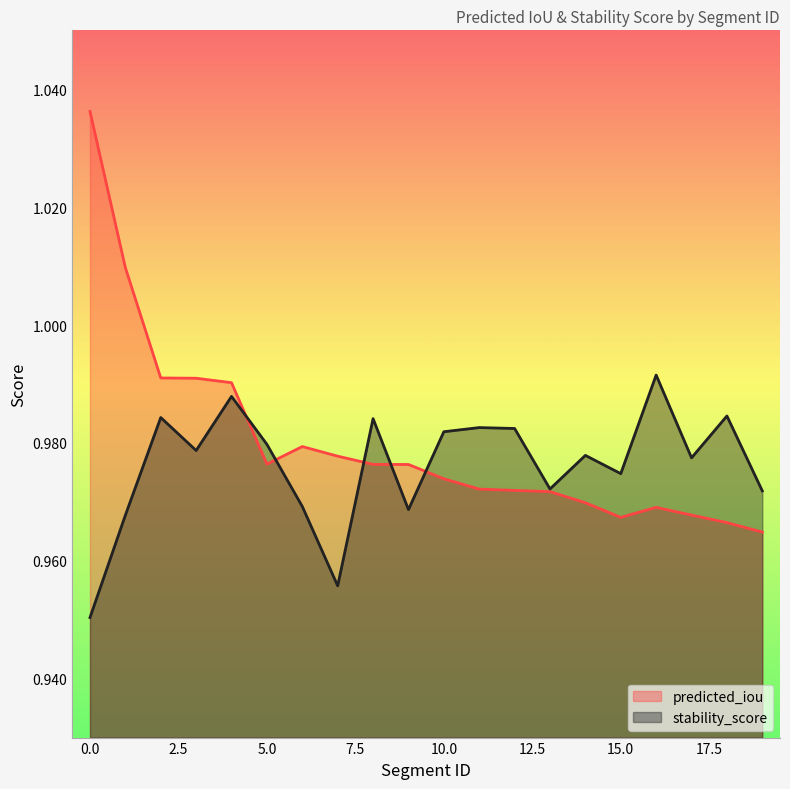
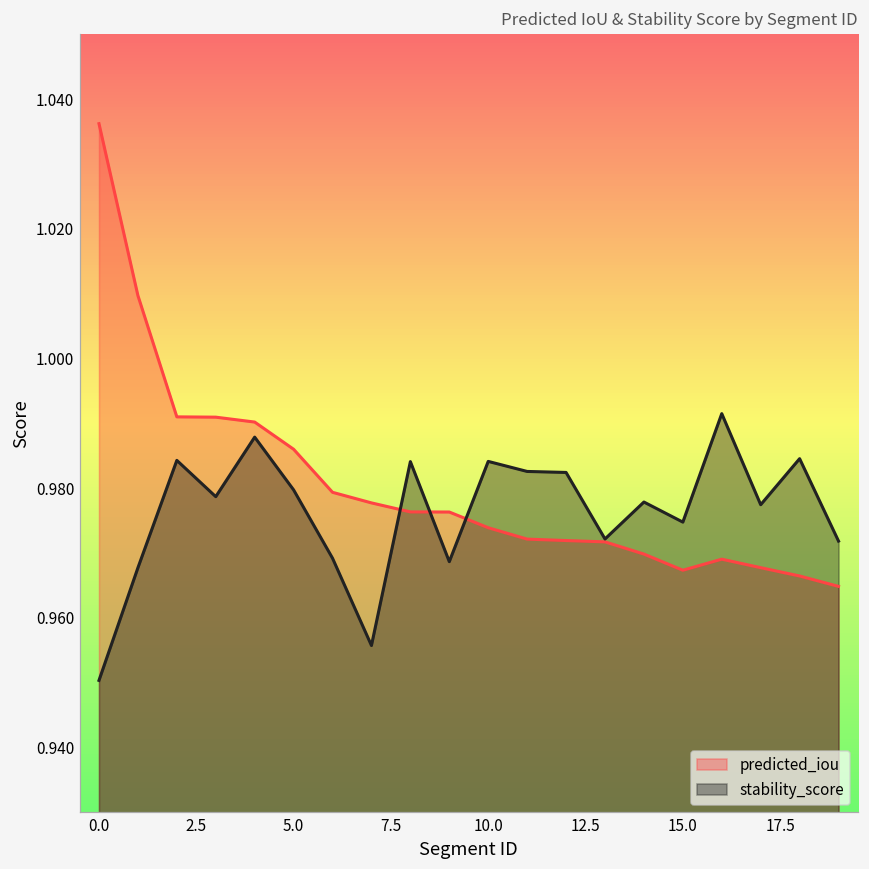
  {
    "predicted_iou": {
      "0.0": 1.036,
-     "5.0": 0.976,
+     "5.0": 0.986,
      "10.0": 0.974,
      "15.0": 0.967
    },
    "stability_score": {
      "0.0": 0.950,
      "5.0": 0.980,
-     "10.0": 0.982,
+     "10.0": 0.984,
      "15.0": 0.975
    }
  }
